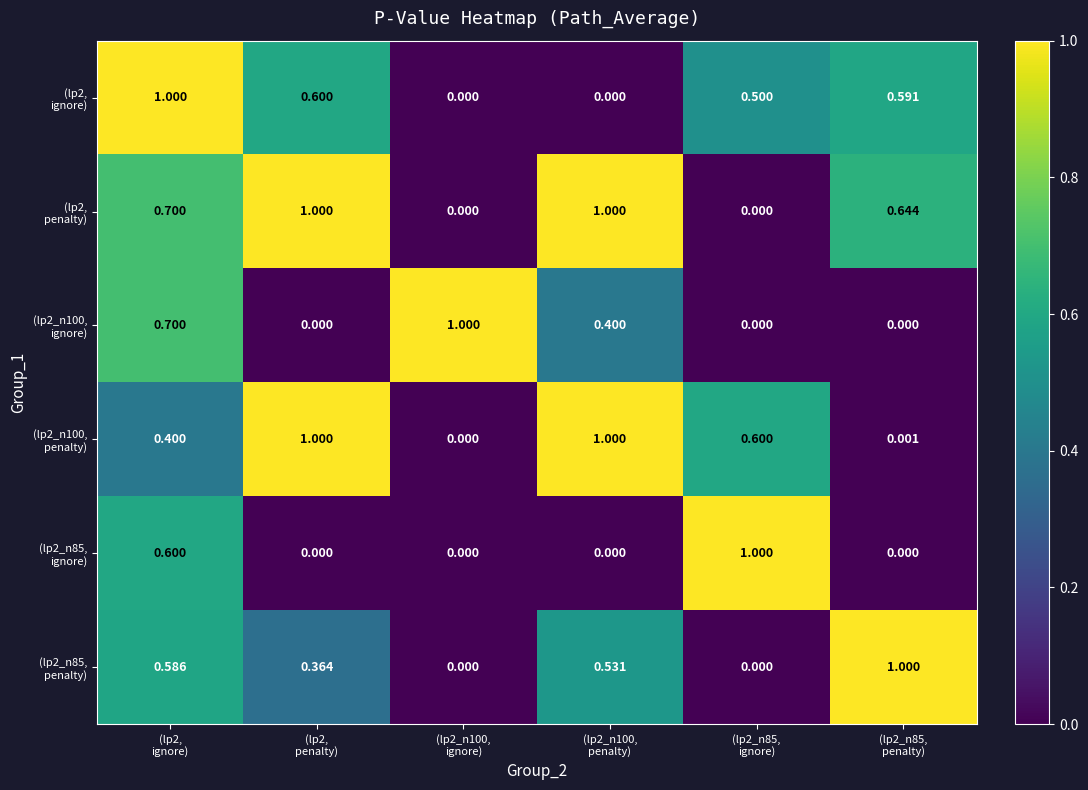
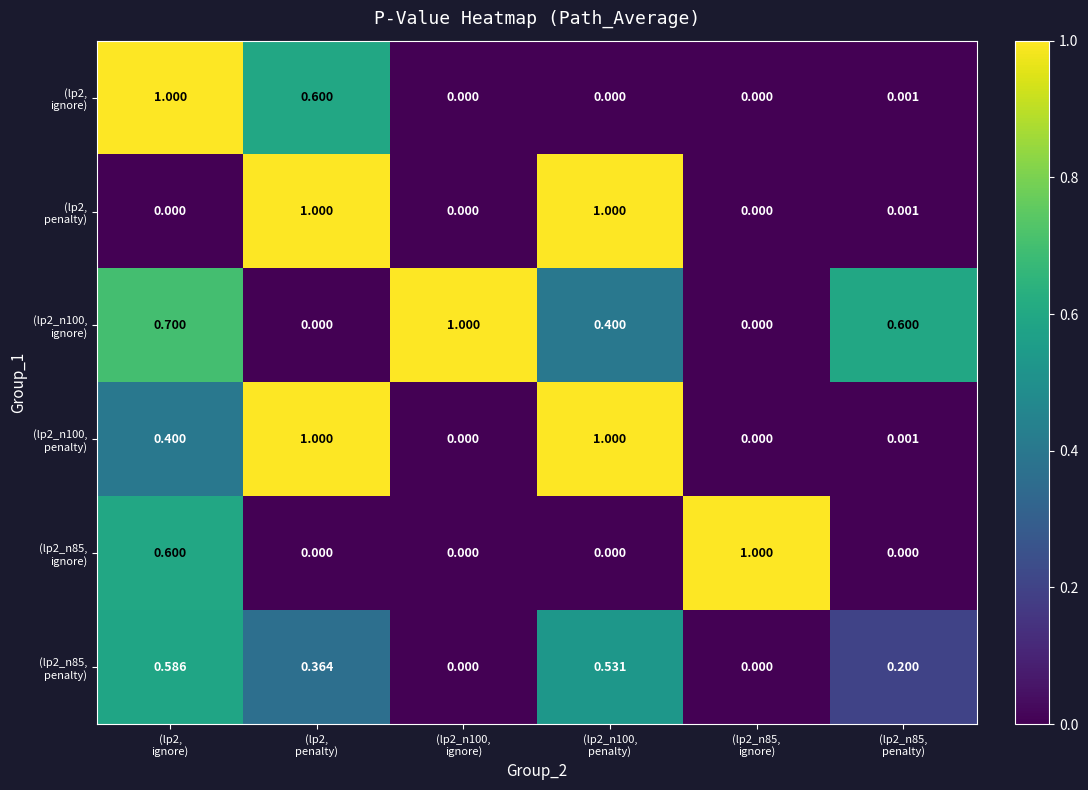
  {
    "(lp2, ignore)": {
      "(lp2, ignore)": 1.000,
      "(lp2, penalty)": 0.600,
      "(lp2_n100, ignore)": 0.000,
      "(lp2_n100, penalty)": 0.000,
-     "(lp2_n85, ignore)": 0.500,
-     "(lp2_n85, penalty)": 0.591
+     "(lp2_n85, ignore)": 0.000,
+     "(lp2_n85, penalty)": 0.001
    },
    "(lp2, penalty)": {
-     "(lp2, ignore)": 0.700,
+     "(lp2, ignore)": 0.000,
      "(lp2, penalty)": 1.000,
      "(lp2_n100, ignore)": 0.000,
      "(lp2_n100, penalty)": 1.000,
      "(lp2_n85, ignore)": 0.000,
-     "(lp2_n85, penalty)": 0.644
+     "(lp2_n85, penalty)": 0.001
    },
    "(lp2_n100, ignore)": {
      "(lp2, ignore)": 0.700,
      "(lp2, penalty)": 0.000,
      "(lp2_n100, ignore)": 1.000,
      "(lp2_n100, penalty)": 0.400,
      "(lp2_n85, ignore)": 0.000,
-     "(lp2_n85, penalty)": 0.000
+     "(lp2_n85, penalty)": 0.600
    },
    "(lp2_n100, penalty)": {
      "(lp2, ignore)": 0.400,
      "(lp2, penalty)": 1.000,
      "(lp2_n100, ignore)": 0.000,
      "(lp2_n100, penalty)": 1.000,
-     "(lp2_n85, ignore)": 0.600,
+     "(lp2_n85, ignore)": 0.000,
      "(lp2_n85, penalty)": 0.001
    },
    "(lp2_n85, ignore)": {
      "(lp2, ignore)": 0.600,
      "(lp2, penalty)": 0.000,
      "(lp2_n100, ignore)": 0.000,
      "(lp2_n100, penalty)": 0.000,
      "(lp2_n85, ignore)": 1.000,
      "(lp2_n85, penalty)": 0.000
    },
    "(lp2_n85, penalty)": {
      "(lp2, ignore)": 0.586,
      "(lp2, penalty)": 0.364,
      "(lp2_n100, ignore)": 0.000,
      "(lp2_n100, penalty)": 0.531,
      "(lp2_n85, ignore)": 0.000,
-     "(lp2_n85, penalty)": 1.000
+     "(lp2_n85, penalty)": 0.200
    }
  }
